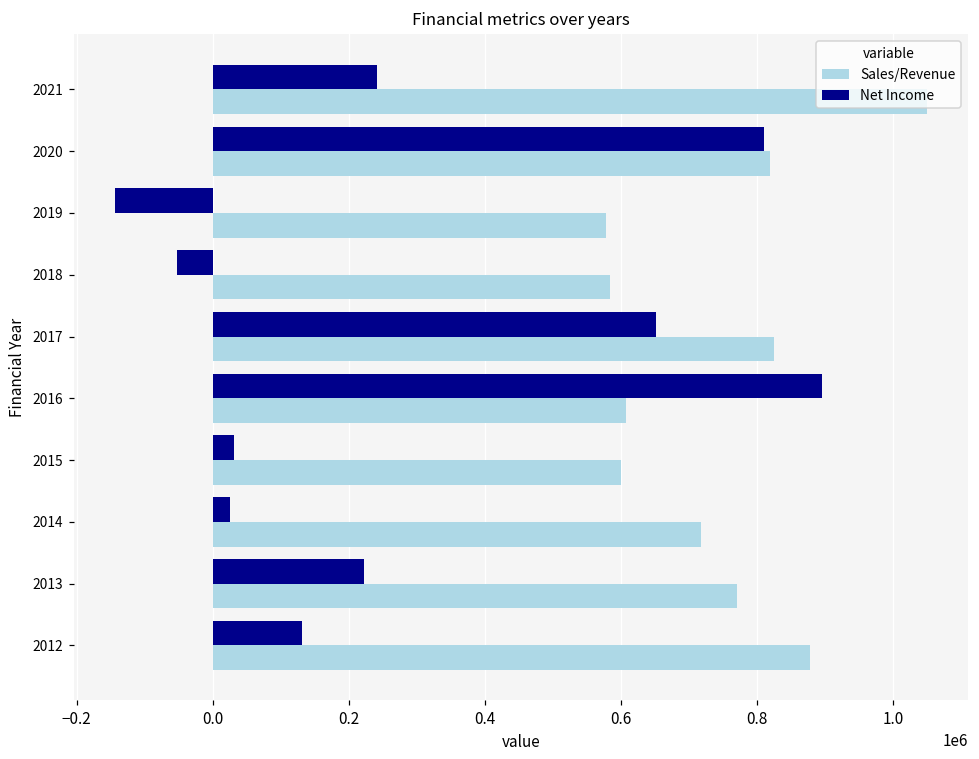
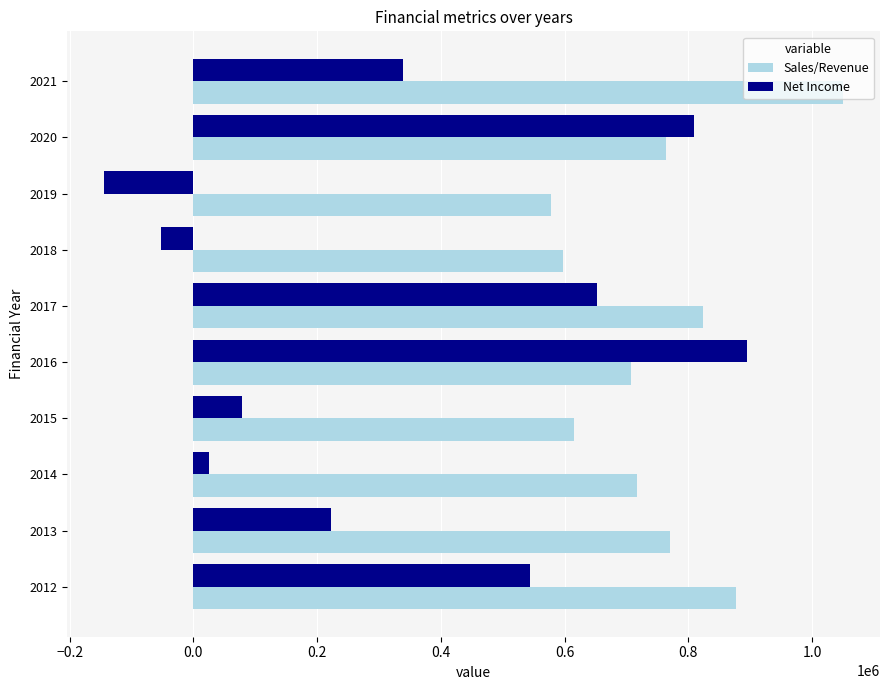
  {
    "Sales/Revenue": {
-     "2020": 820000,
+     "2020": 760000,
      "2019": 580000,
-     "2018": 580000,
+     "2018": 600000,
      "2017": 820000,
-     "2016": 610000,
-     "2015": 600000,
+     "2016": 710000,
+     "2015": 620000,
      "2014": 720000,
      "2013": 770000,
      "2012": 880000
    },
    "Net Income": {
-     "2021": 240000,
+     "2021": 340000,
      "2020": 810000,
      "2019": -140000,
      "2018": -50000,
      "2017": 650000,
      "2016": 890000,
-     "2015": 30000,
+     "2015": 80000,
      "2014": 30000,
      "2013": 220000,
-     "2012": 130000
+     "2012": 540000
    }
  }
